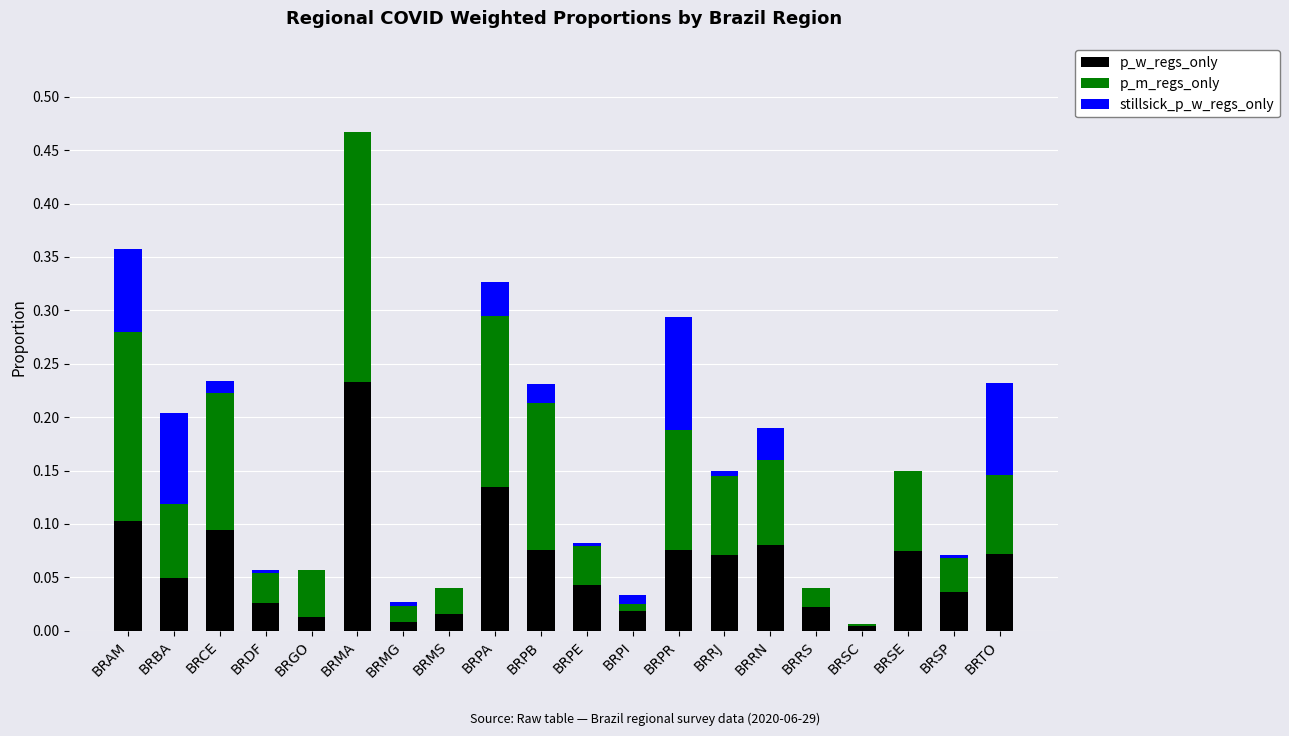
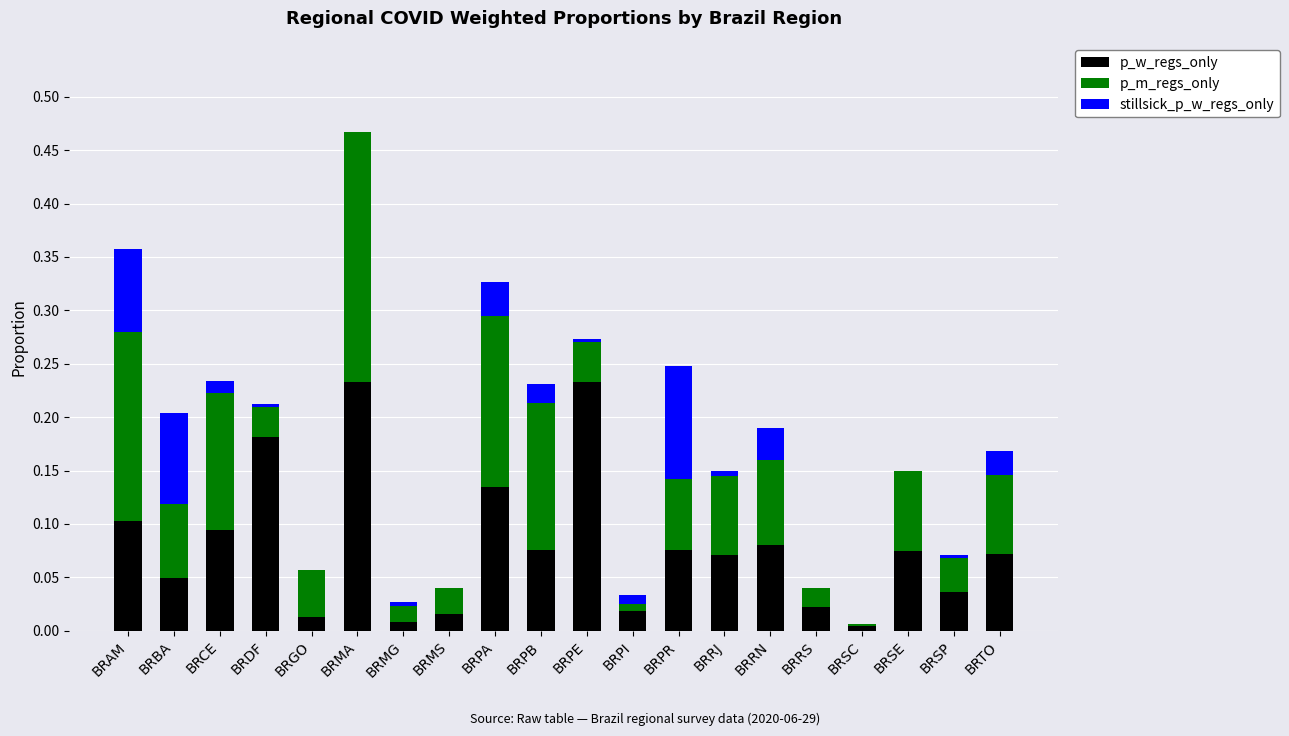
  {
    "p_w_regs_only": {
      "BRAM": 0.102,
      "BRBA": 0.050,
      "BRCE": 0.095,
-     "BRDF": 0.026,
+     "BRDF": 0.181,
      "BRGO": 0.012,
      "BRMA": 0.233,
      "BRMG": 0.008,
      "BRMS": 0.015,
      "BRPA": 0.135,
      "BRPB": 0.075,
-     "BRPE": 0.042,
+     "BRPE": 0.233,
      "BRPI": 0.018,
      "BRPR": 0.075,
      "BRRJ": 0.071,
      "BRRN": 0.080,
      "BRRS": 0.022,
      "BRSC": 0.004,
      "BRSE": 0.075,
      "BRSP": 0.037,
      "BRTO": 0.071
    },
    "p_m_regs_only": {
      "BRAM": 0.178,
      "BRBA": 0.069,
      "BRCE": 0.128,
      "BRDF": 0.028,
      "BRGO": 0.044,
      "BRMA": 0.233,
      "BRMG": 0.015,
      "BRMS": 0.025,
      "BRPA": 0.160,
      "BRPB": 0.138,
      "BRPE": 0.037,
      "BRPI": 0.007,
-     "BRPR": 0.113,
+     "BRPR": 0.067,
      "BRRJ": 0.073,
      "BRRN": 0.080,
      "BRRS": 0.018,
      "BRSE": 0.075,
      "BRSP": 0.031,
      "BRTO": 0.074
    },
    "stillsick_p_w_regs_only": {
      "BRAM": 0.077,
      "BRBA": 0.085,
      "BRCE": 0.011,
      "BRDF": 0.003,
      "BRGO": 0.000,
      "BRMA": 0.000,
      "BRMG": 0.004,
      "BRMS": 0.000,
      "BRPA": 0.032,
      "BRPB": 0.018,
      "BRPE": 0.003,
      "BRPI": 0.009,
      "BRPR": 0.106,
      "BRRJ": 0.005,
      "BRRN": 0.030,
      "BRRS": 0.000,
      "BRSC": 0.000,
      "BRSE": 0.000,
      "BRSP": 0.003,
-     "BRTO": 0.086
+     "BRTO": 0.023
    }
  }
